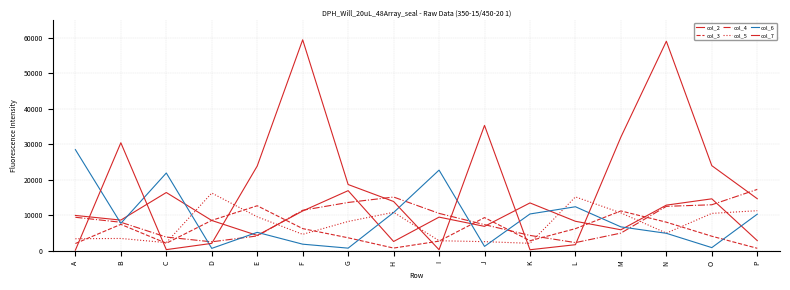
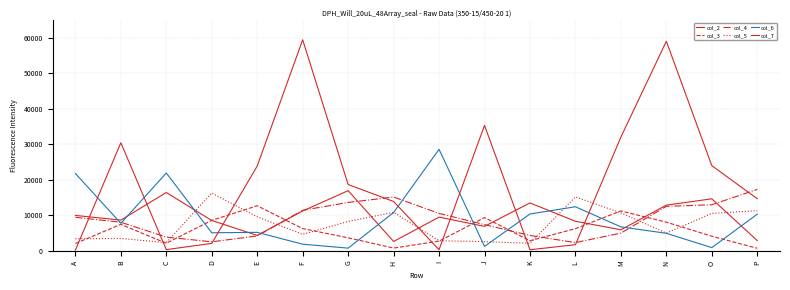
  {
    "col_6": {
-     "A": 29000,
+     "A": 22000,
      "C": 22000,
-     "D": 1000,
+     "D": 5000,
      "E": 5000,
      "F": 2000,
      "G": 1000,
-     "I": 23000,
+     "I": 29000,
      "J": 1000,
      "K": 10000,
      "L": 12000,
      "M": 7000,
      "O": 1000,
      "P": 10000
    }
  }
